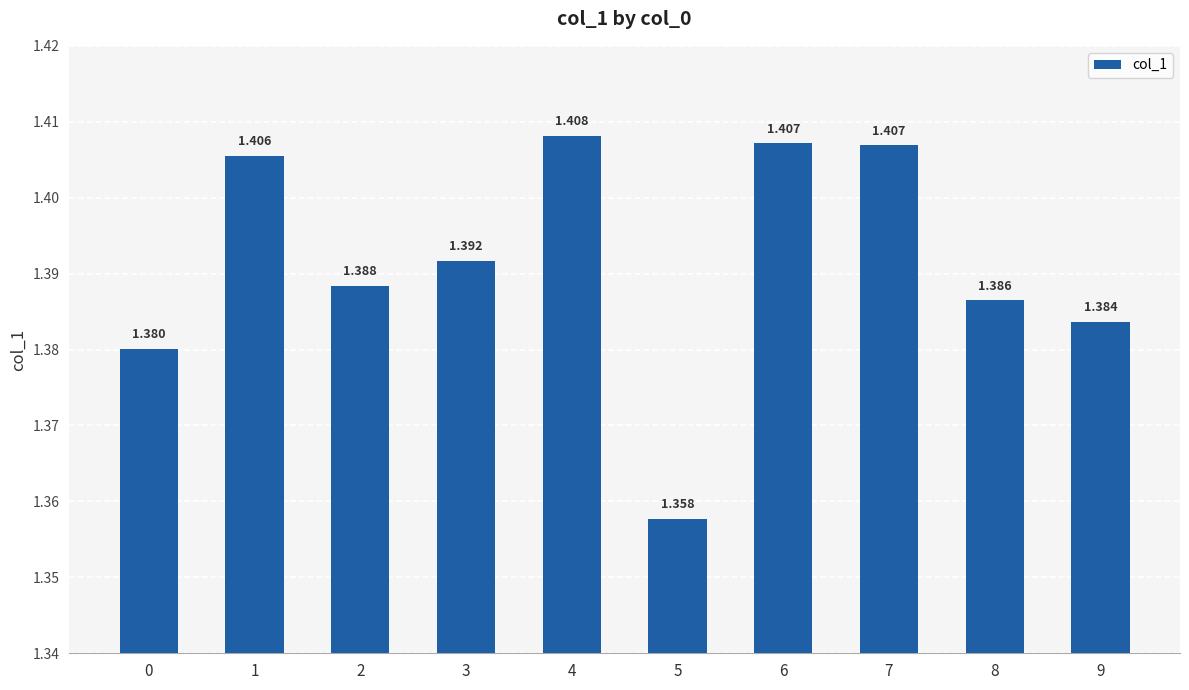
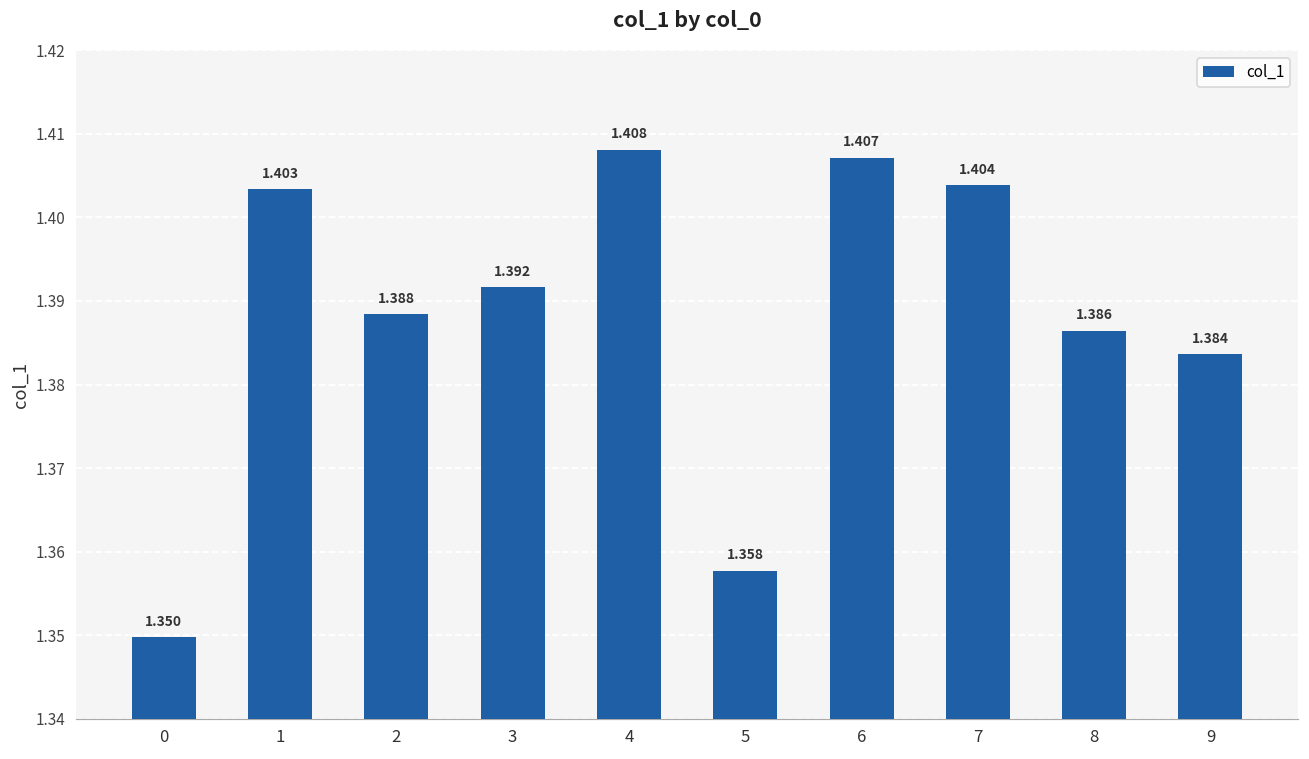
  {
-   "0": 1.380,
-   "1": 1.406,
+   "0": 1.350,
+   "1": 1.403,
    "2": 1.388,
    "3": 1.392,
    "4": 1.408,
    "5": 1.358,
    "6": 1.407,
-   "7": 1.407,
+   "7": 1.404,
    "8": 1.386,
    "9": 1.384
  }
